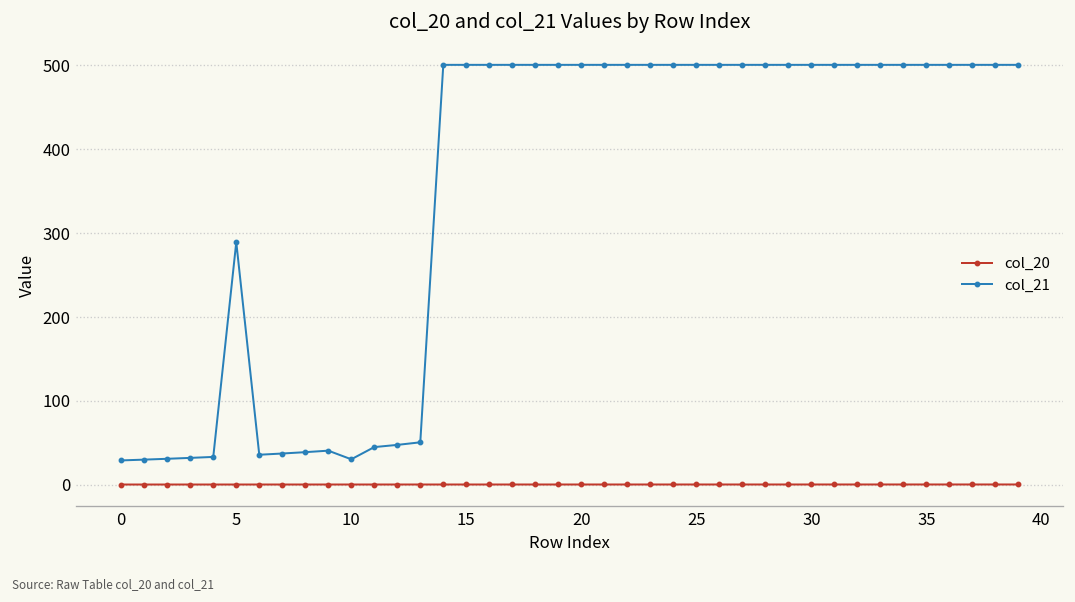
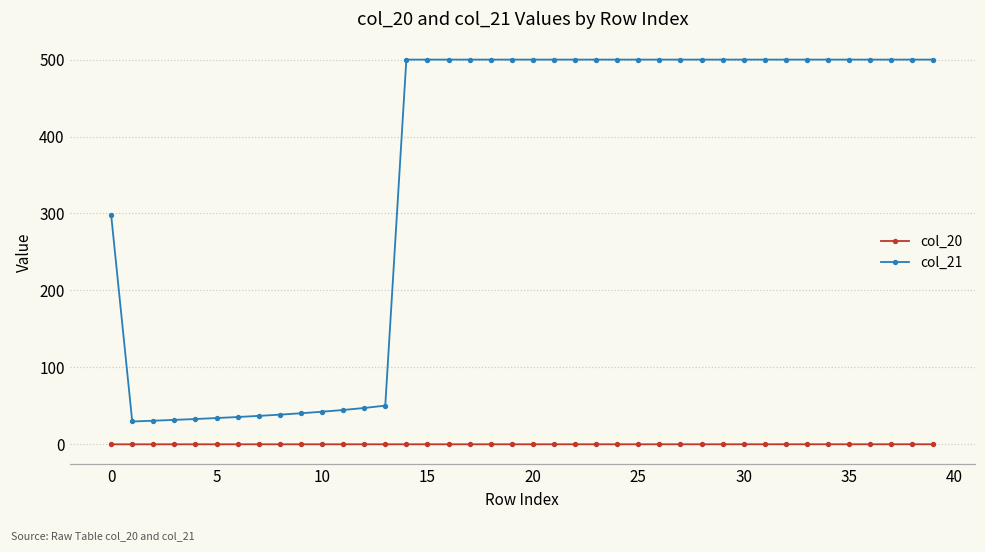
  {
    "col_20": {
      "0": 0,
      "5": 0,
      "10": 0,
      "15": 0,
      "20": 0,
      "25": 0,
      "30": 0,
      "35": 0
    },
    "col_21": {
-     "0": 30,
-     "5": 290,
-     "10": 30,
+     "0": 300,
+     "5": 30,
+     "10": 40,
      "15": 500,
      "20": 500,
      "25": 500,
      "30": 500,
      "35": 500
    }
  }
